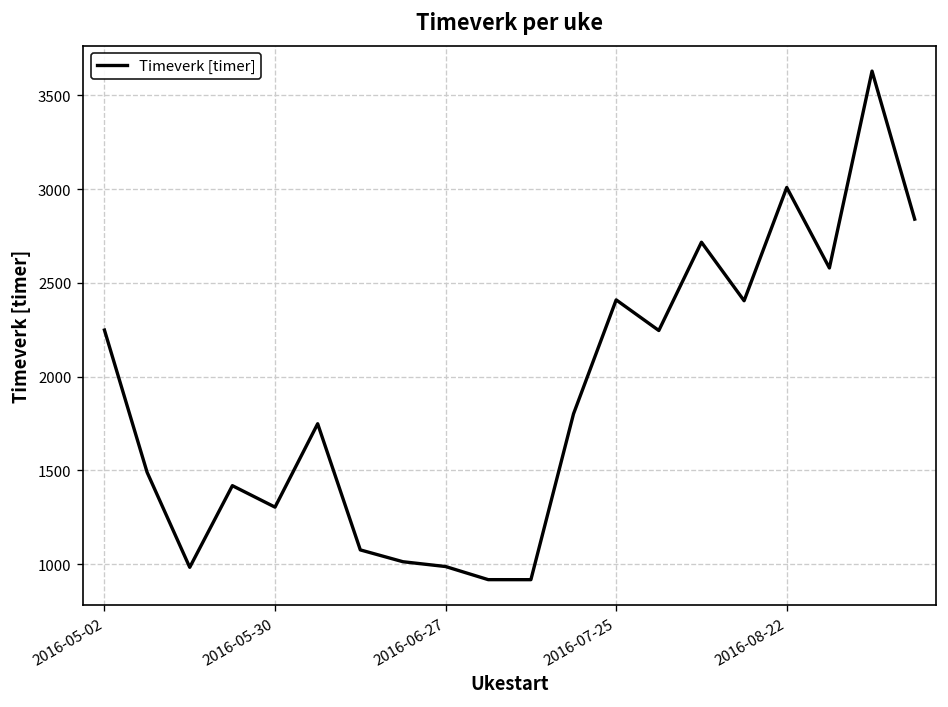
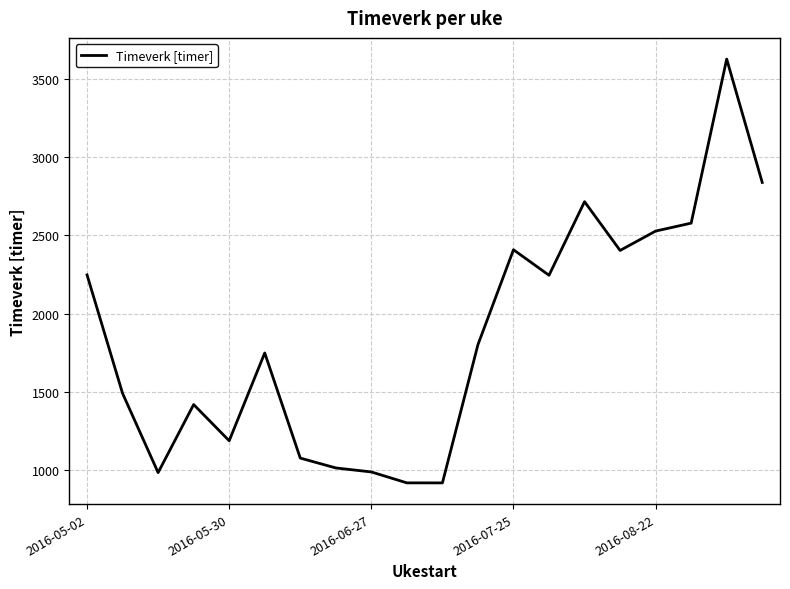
  {
    "2016-05-02": 2250,
-   "2016-05-30": 1300,
+   "2016-05-30": 1190,
    "2016-06-27": 990,
    "2016-07-25": 2410,
-   "2016-08-22": 3010
+   "2016-08-22": 2530
  }
